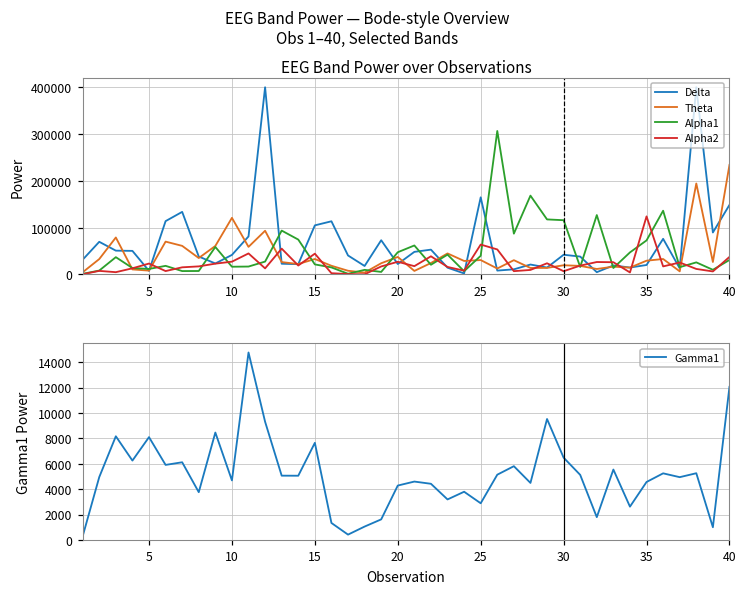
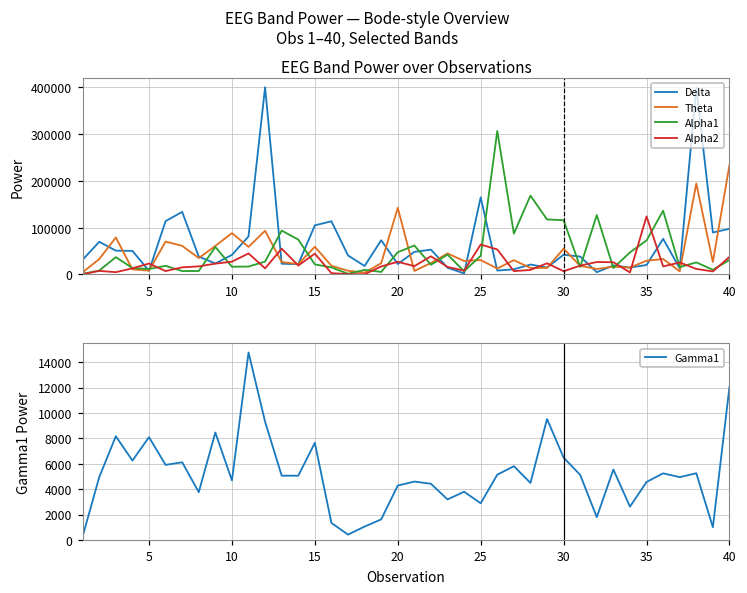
  {
    "EEG Band Power over Observations": {
      "Delta": {
        "10": 40000,
        "15": 100000,
        "25": 160000,
        "30": 40000,
        "35": 20000,
-       "40": 150000
+       "40": 100000
      },
      "Theta": {
-       "10": 120000,
-       "15": 30000,
-       "20": 40000,
+       "10": 90000,
+       "15": 60000,
+       "20": 140000,
        "25": 30000,
-       "30": 20000,
+       "30": 60000,
        "35": 30000,
        "40": 230000
      },
      "Alpha1": {
        "10": 20000,
        "15": 20000,
        "20": 50000,
        "25": 40000,
        "30": 120000,
        "35": 70000,
        "40": 30000
      },
      "Alpha2": {
        "5": 20000,
        "10": 30000,
        "15": 40000,
        "25": 60000,
        "30": 10000,
        "35": 120000,
        "40": 40000
      }
    }
  }
